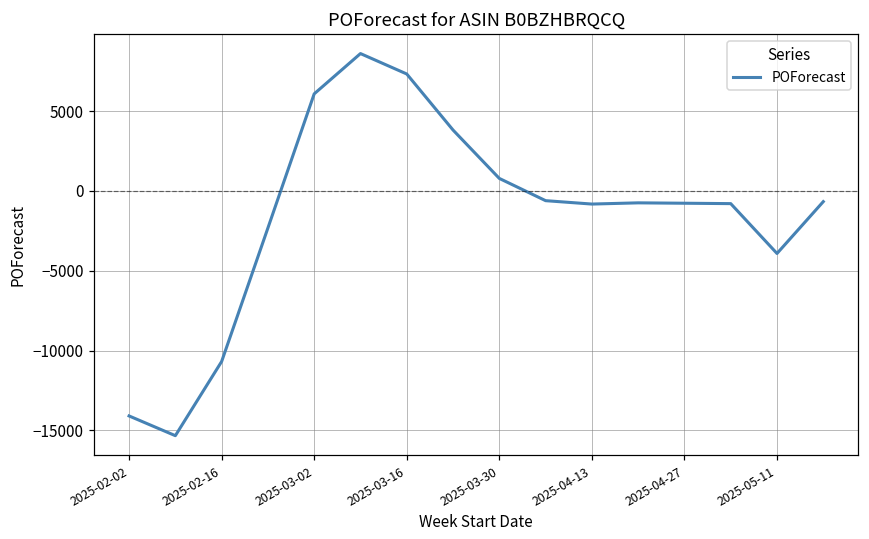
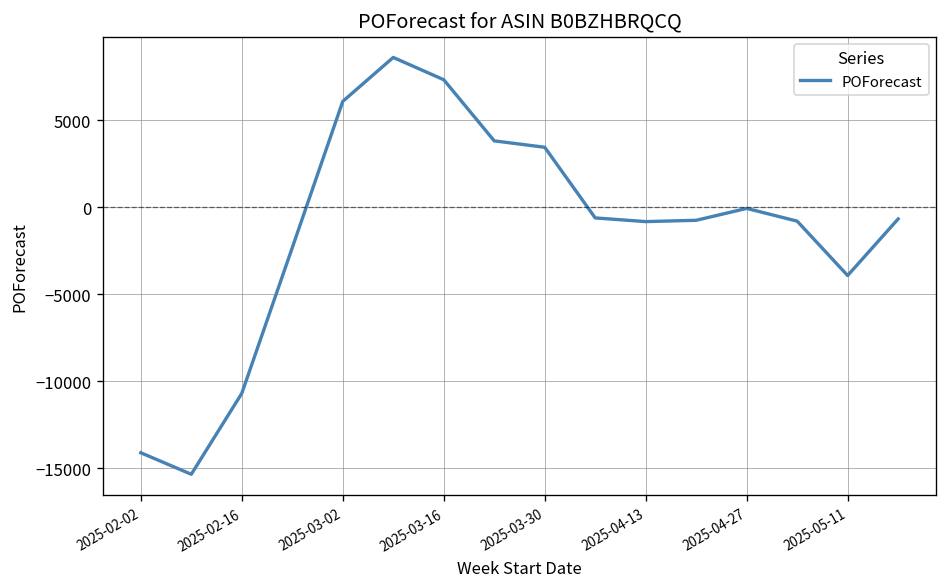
  {
    "2025-02-02": -14100,
    "2025-02-16": -10700,
    "2025-03-02": 6100,
    "2025-03-16": 7300,
-   "2025-03-30": 800,
+   "2025-03-30": 3500,
    "2025-04-13": -800,
-   "2025-04-27": -800,
+   "2025-04-27": -100,
    "2025-05-11": -3900
  }
